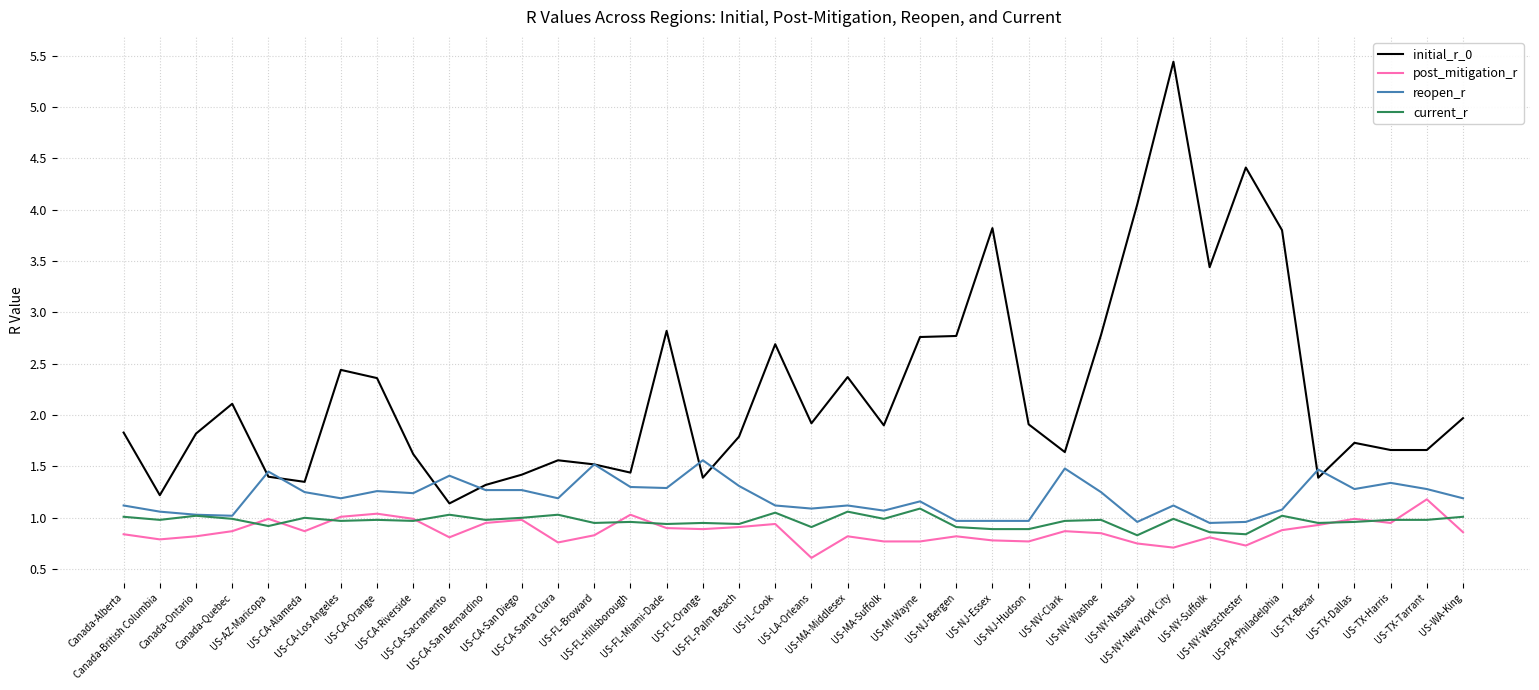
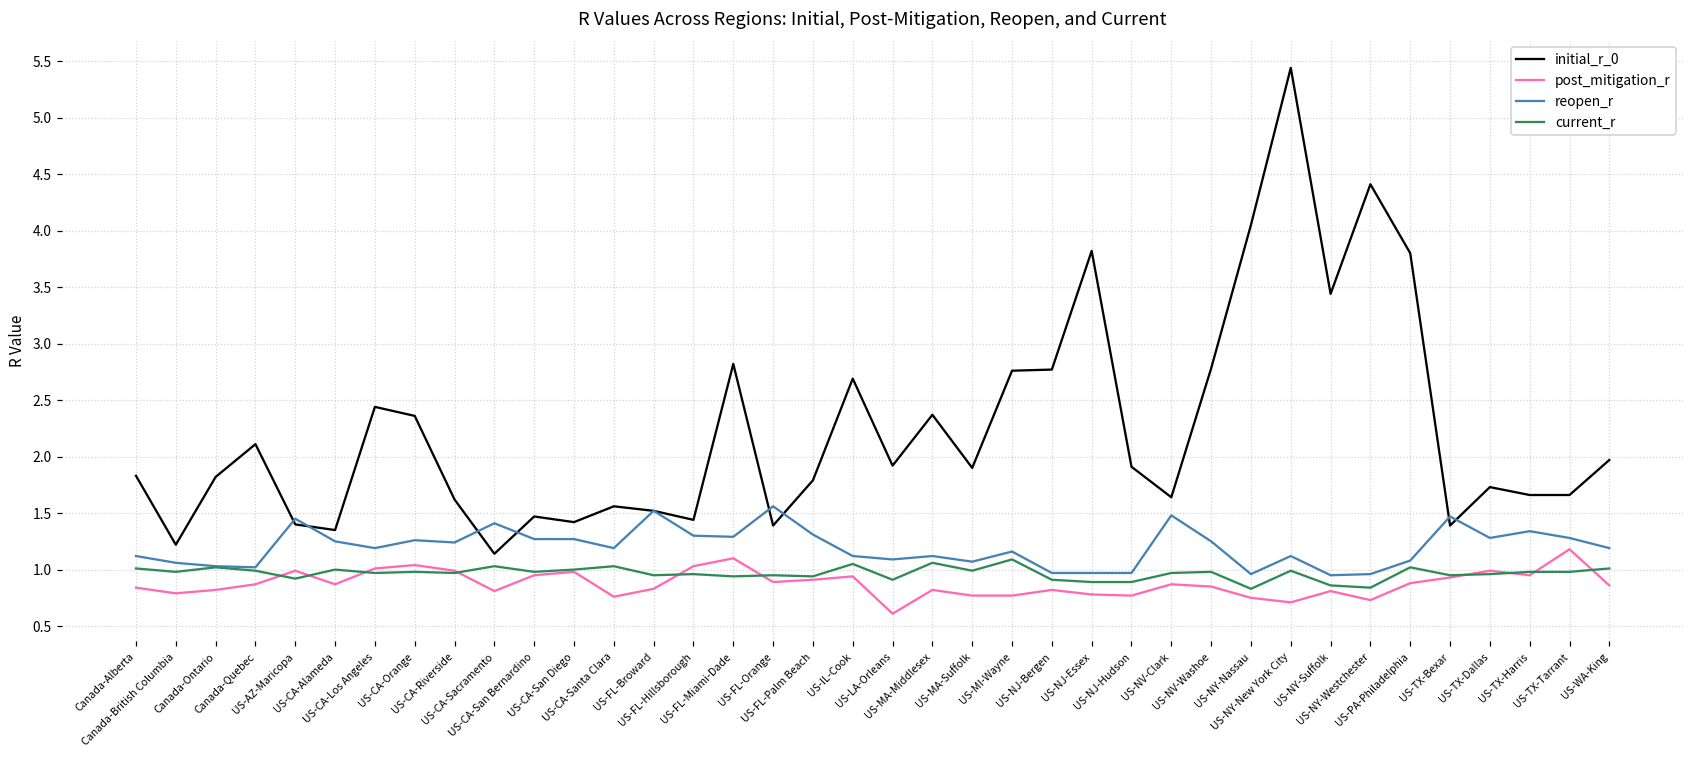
  {
    "initial_r_0": {
      "Canada-Alberta": 1.83,
      "Canada-British Columbia": 1.22,
      "Canada-Ontario": 1.82,
      "Canada-Quebec": 2.11,
      "US-AZ-Maricopa": 1.40,
      "US-CA-Alameda": 1.35,
      "US-CA-Los Angeles": 2.44,
      "US-CA-Orange": 2.36,
      "US-CA-Riverside": 1.62,
      "US-CA-Sacramento": 1.14,
-     "US-CA-San Bernardino": 1.32,
+     "US-CA-San Bernardino": 1.47,
      "US-CA-San Diego": 1.42,
      "US-CA-Santa Clara": 1.56,
      "US-FL-Hillsborough": 1.44,
      "US-FL-Miami-Dade": 2.82,
      "US-FL-Orange": 1.39,
      "US-FL-Palm Beach": 1.79,
      "US-IL-Cook": 2.69,
      "US-LA-Orleans": 1.92,
      "US-MA-Middlesex": 2.37,
      "US-MA-Suffolk": 1.90,
      "US-MI-Wayne": 2.76,
      "US-NJ-Bergen": 2.77,
      "US-NJ-Essex": 3.82,
      "US-NJ-Hudson": 1.91,
      "US-NV-Clark": 1.64,
      "US-NV-Washoe": 2.78,
      "US-NY-Nassau": 4.05,
      "US-NY-New York City": 5.44,
      "US-NY-Suffolk": 3.44,
      "US-NY-Westchester": 4.41,
      "US-PA-Philadelphia": 3.80,
      "US-TX-Bexar": 1.39,
      "US-TX-Dallas": 1.73,
      "US-TX-Harris": 1.66,
      "US-TX-Tarrant": 1.66,
      "US-WA-King": 1.97
    },
    "post_mitigation_r": {
      "Canada-Alberta": 0.84,
      "Canada-British Columbia": 0.8,
      "Canada-Ontario": 0.8,
      "Canada-Quebec": 0.87,
      "US-AZ-Maricopa": 1.0,
      "US-CA-Alameda": 0.87,
      "US-CA-Los Angeles": 1.0,
      "US-CA-Orange": 1.04,
      "US-CA-Sacramento": 0.8,
      "US-CA-San Bernardino": 0.95,
      "US-CA-Santa Clara": 0.76,
      "US-FL-Broward": 0.83,
      "US-FL-Hillsborough": 1.03,
-     "US-FL-Miami-Dade": 0.9,
+     "US-FL-Miami-Dade": 1.1,
      "US-FL-Orange": 0.9,
      "US-FL-Palm Beach": 0.9,
      "US-IL-Cook": 0.94,
      "US-LA-Orleans": 0.6,
      "US-MA-Middlesex": 0.8,
      "US-MA-Suffolk": 0.77,
      "US-MI-Wayne": 0.77,
      "US-NJ-Bergen": 0.8,
      "US-NJ-Essex": 0.8,
      "US-NJ-Hudson": 0.77,
      "US-NV-Clark": 0.87,
      "US-NV-Washoe": 0.85,
      "US-NY-Nassau": 0.75,
      "US-NY-New York City": 0.7,
      "US-NY-Suffolk": 0.8,
      "US-NY-Westchester": 0.73,
      "US-PA-Philadelphia": 0.9,
      "US-TX-Dallas": 1.0,
      "US-TX-Harris": 0.95,
      "US-TX-Tarrant": 1.2,
      "US-WA-King": 0.86
    },
    "reopen_r": {
      "Canada-Alberta": 1.12,
      "Canada-British Columbia": 1.06,
      "Canada-Quebec": 1.02,
      "US-AZ-Maricopa": 1.45,
      "US-CA-Alameda": 1.25,
      "US-CA-Los Angeles": 1.19,
      "US-CA-Orange": 1.26,
      "US-CA-Riverside": 1.24,
      "US-CA-Sacramento": 1.41,
      "US-CA-San Bernardino": 1.27,
      "US-CA-San Diego": 1.27,
      "US-CA-Santa Clara": 1.19,
      "US-FL-Hillsborough": 1.30,
      "US-FL-Miami-Dade": 1.29,
      "US-FL-Orange": 1.56,
      "US-FL-Palm Beach": 1.31,
      "US-IL-Cook": 1.12,
      "US-LA-Orleans": 1.09,
      "US-MA-Middlesex": 1.12,
      "US-MA-Suffolk": 1.07,
      "US-MI-Wayne": 1.16,
      "US-NJ-Bergen": 0.97,
      "US-NJ-Essex": 0.97,
      "US-NJ-Hudson": 0.97,
      "US-NV-Clark": 1.48,
      "US-NV-Washoe": 1.25,
      "US-NY-Nassau": 0.96,
      "US-NY-New York City": 1.12,
      "US-NY-Suffolk": 0.95,
      "US-NY-Westchester": 0.96,
      "US-PA-Philadelphia": 1.08,
      "US-TX-Bexar": 1.47,
      "US-TX-Dallas": 1.28,
      "US-TX-Harris": 1.34,
      "US-TX-Tarrant": 1.28,
      "US-WA-King": 1.19
    },
    "current_r": {
      "Canada-Alberta": 1.01,
      "Canada-British Columbia": 0.98,
      "Canada-Quebec": 0.99,
      "US-AZ-Maricopa": 0.92,
      "US-CA-Alameda": 1.00,
      "US-CA-Los Angeles": 0.97,
      "US-CA-Orange": 0.98,
      "US-CA-Sacramento": 1.03,
      "US-CA-San Bernardino": 0.98,
      "US-CA-Santa Clara": 1.03,
      "US-FL-Broward": 0.95,
      "US-FL-Hillsborough": 0.96,
      "US-FL-Miami-Dade": 0.94,
      "US-FL-Orange": 0.95,
      "US-FL-Palm Beach": 0.94,
      "US-IL-Cook": 1.05,
      "US-LA-Orleans": 0.91,
      "US-MA-Middlesex": 1.06,
      "US-MA-Suffolk": 0.99,
      "US-MI-Wayne": 1.09,
      "US-NJ-Bergen": 0.91,
      "US-NJ-Essex": 0.89,
      "US-NJ-Hudson": 0.89,
      "US-NV-Clark": 0.97,
      "US-NV-Washoe": 0.98,
      "US-NY-Nassau": 0.83,
      "US-NY-New York City": 0.99,
      "US-NY-Suffolk": 0.86,
      "US-NY-Westchester": 0.84,
      "US-PA-Philadelphia": 1.02,
      "US-TX-Dallas": 0.96,
      "US-TX-Harris": 0.98,
      "US-TX-Tarrant": 0.98,
      "US-WA-King": 1.01
    }
  }
